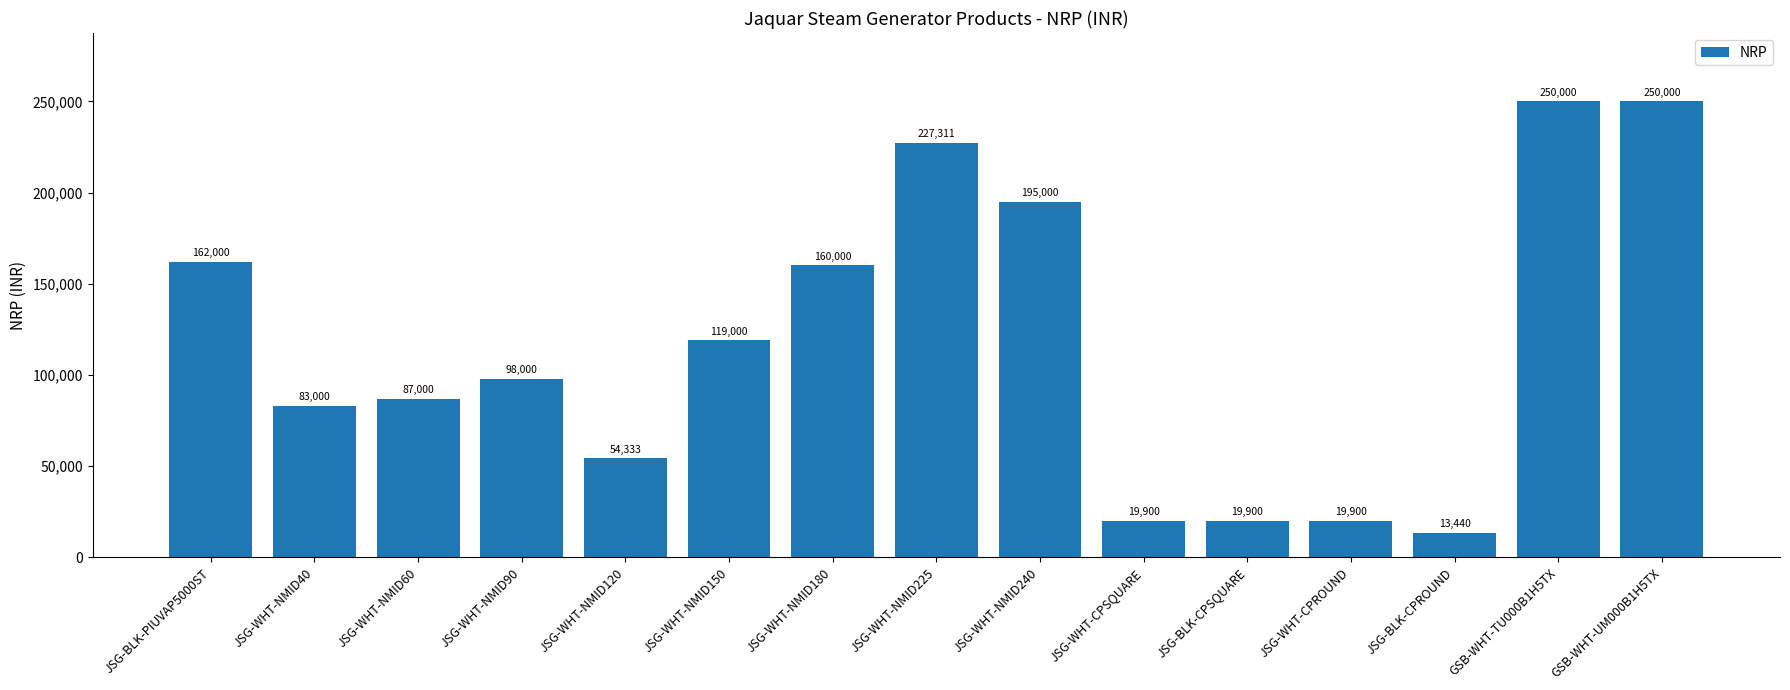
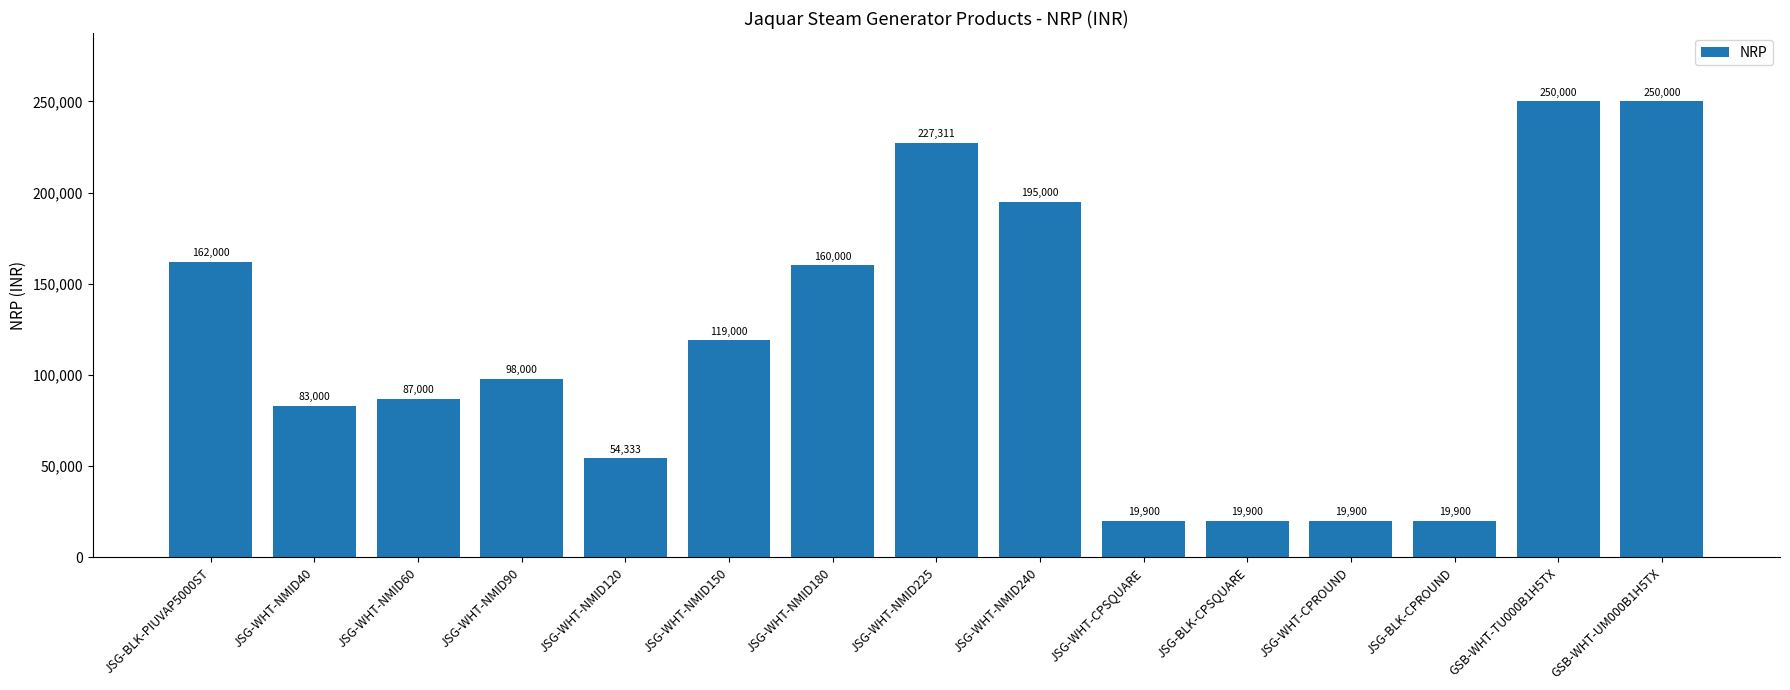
  {
    "JSG-BLK-PIUVAP5000ST": "162,000",
    "JSG-WHT-NMID40": "83,000",
    "JSG-WHT-NMID60": "87,000",
    "JSG-WHT-NMID90": "98,000",
    "JSG-WHT-NMID120": "54,333",
    "JSG-WHT-NMID150": "119,000",
    "JSG-WHT-NMID180": "160,000",
    "JSG-WHT-NMID225": "227,311",
    "JSG-WHT-NMID240": "195,000",
    "JSG-WHT-CPSQUARE": "19,900",
    "JSG-BLK-CPSQUARE": "19,900",
    "JSG-WHT-CPROUND": "19,900",
-   "JSG-BLK-CPROUND": "13,440",
+   "JSG-BLK-CPROUND": "19,900",
    "GSB-WHT-TU000B1H5TX": "250,000",
    "GSB-WHT-UM000B1H5TX": "250,000"
  }
